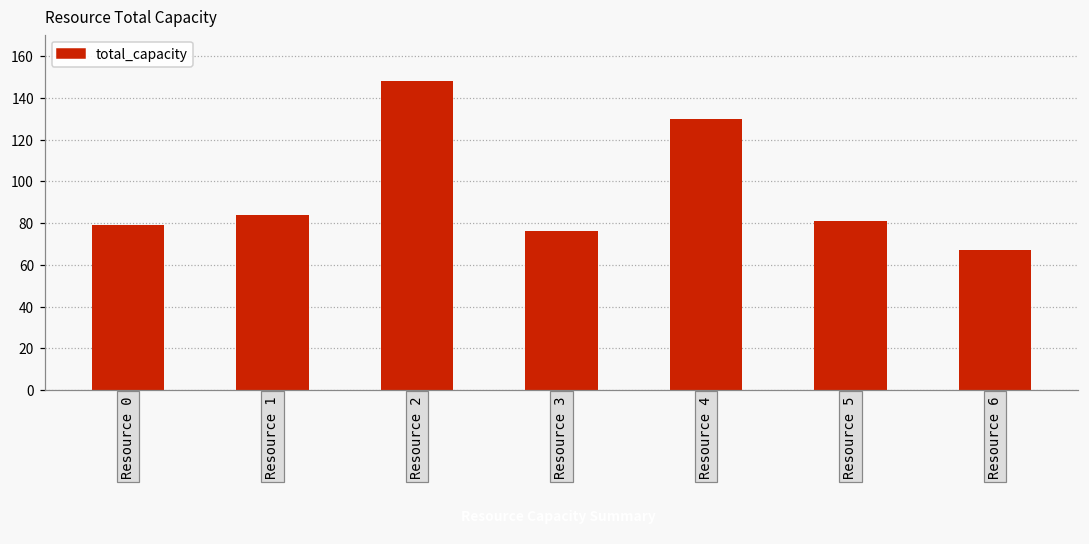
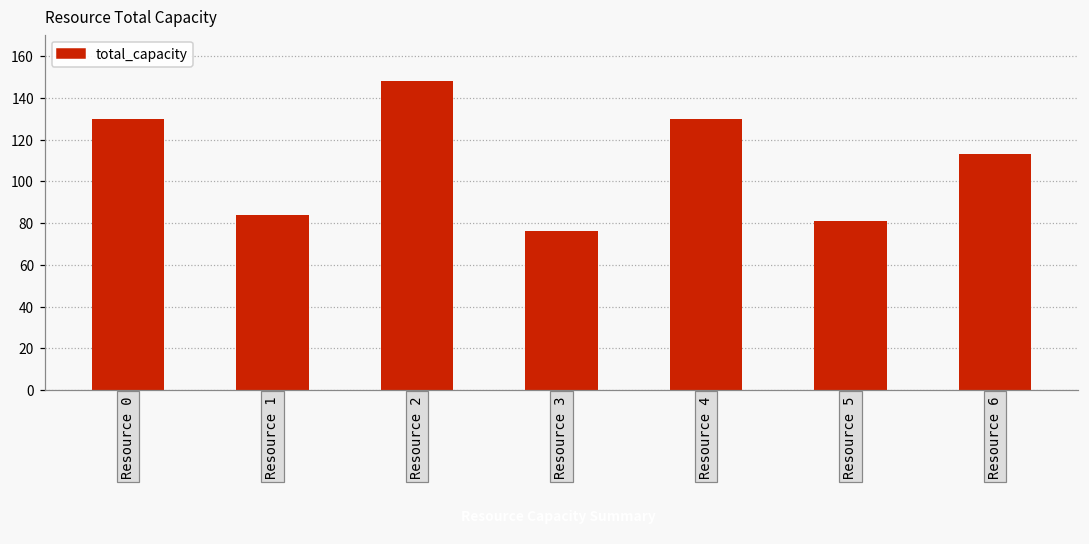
  {
-   "Resource 0": 79,
+   "Resource 0": 130,
    "Resource 1": 84,
    "Resource 2": 148,
    "Resource 3": 76,
    "Resource 4": 130,
    "Resource 5": 81,
-   "Resource 6": 67
+   "Resource 6": 113
  }
